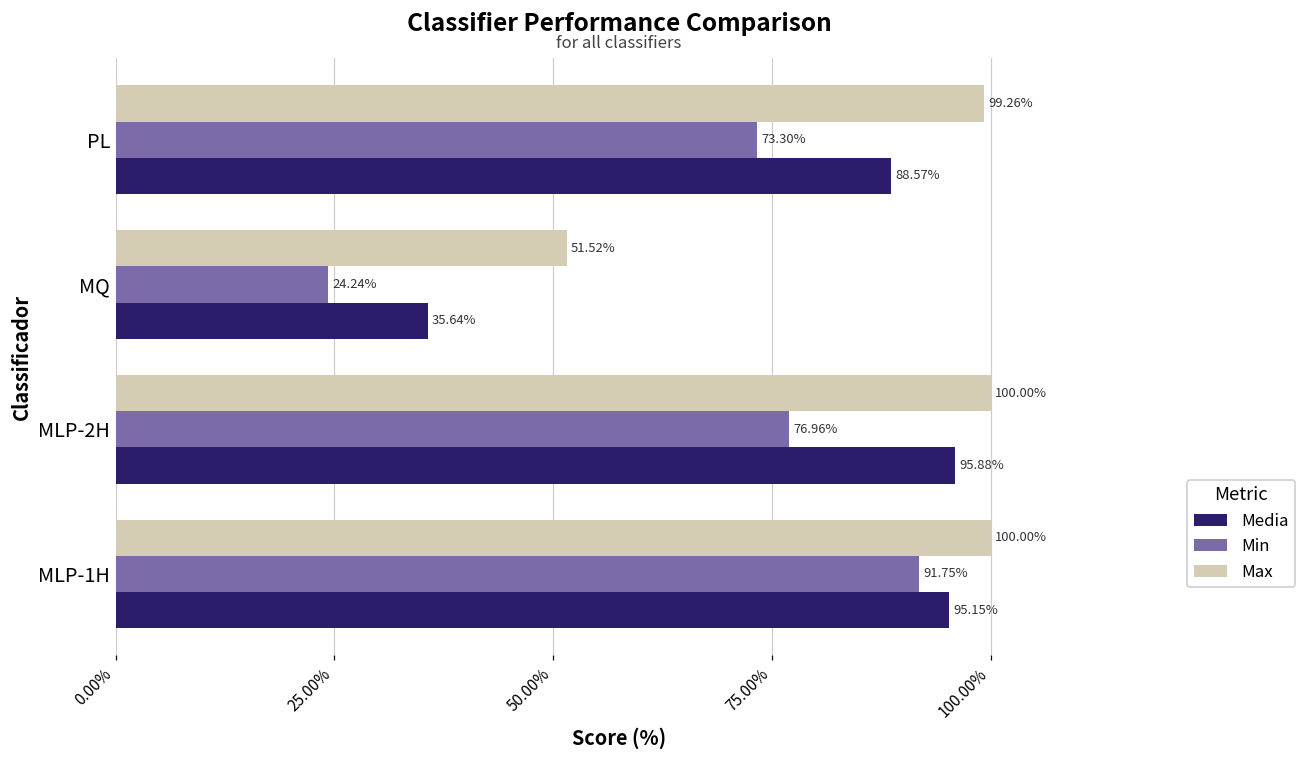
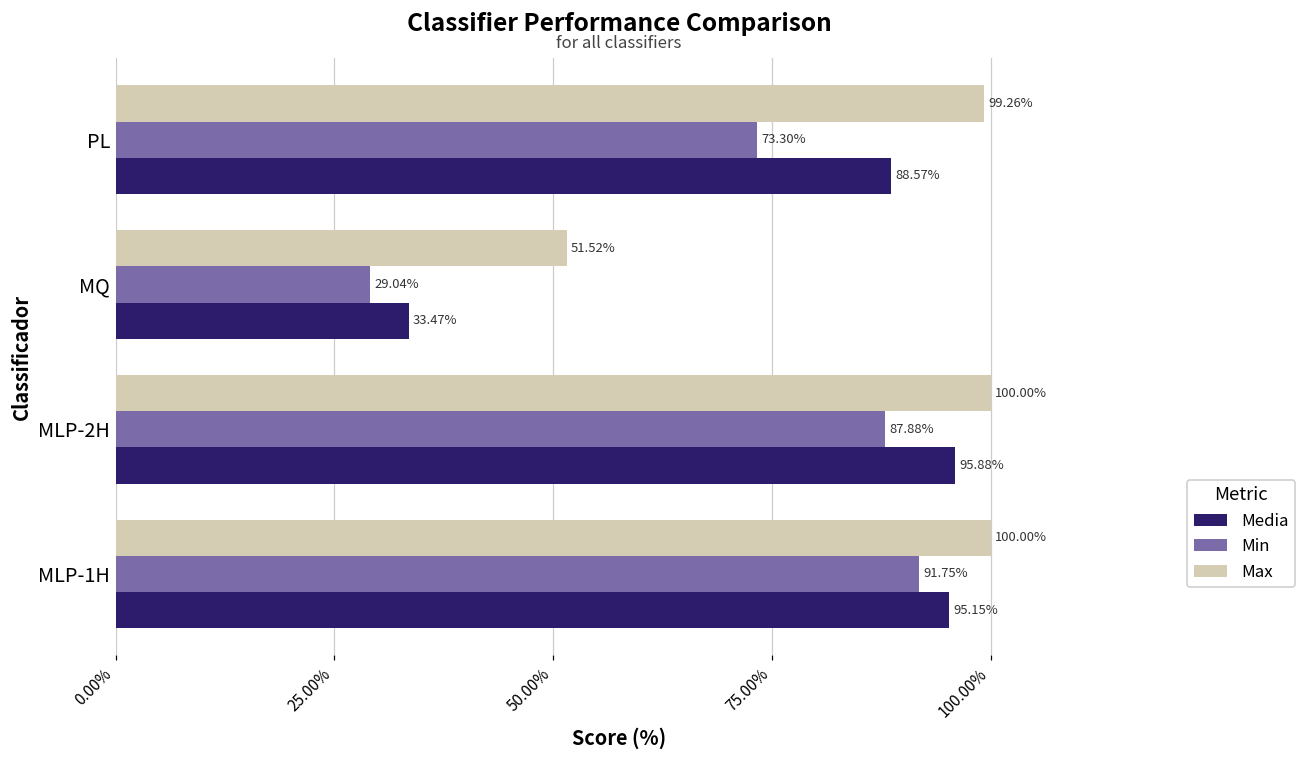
  {
    "Media": {
      "PL": "88.57%",
-     "MQ": "35.64%",
+     "MQ": "33.47%",
      "MLP-2H": "95.88%",
      "MLP-1H": "95.15%"
    },
    "Min": {
      "PL": "73.30%",
-     "MQ": "24.24%",
-     "MLP-2H": "76.96%",
+     "MQ": "29.04%",
+     "MLP-2H": "87.88%",
      "MLP-1H": "91.75%"
    },
    "Max": {
      "PL": "99.26%",
      "MQ": "51.52%",
      "MLP-2H": "100.00%",
      "MLP-1H": "100.00%"
    }
  }
